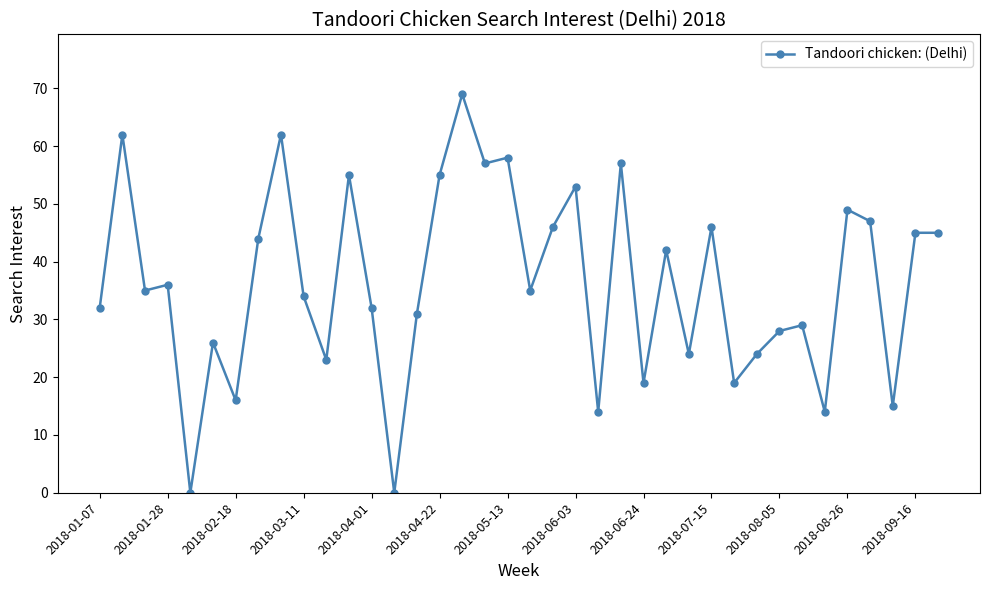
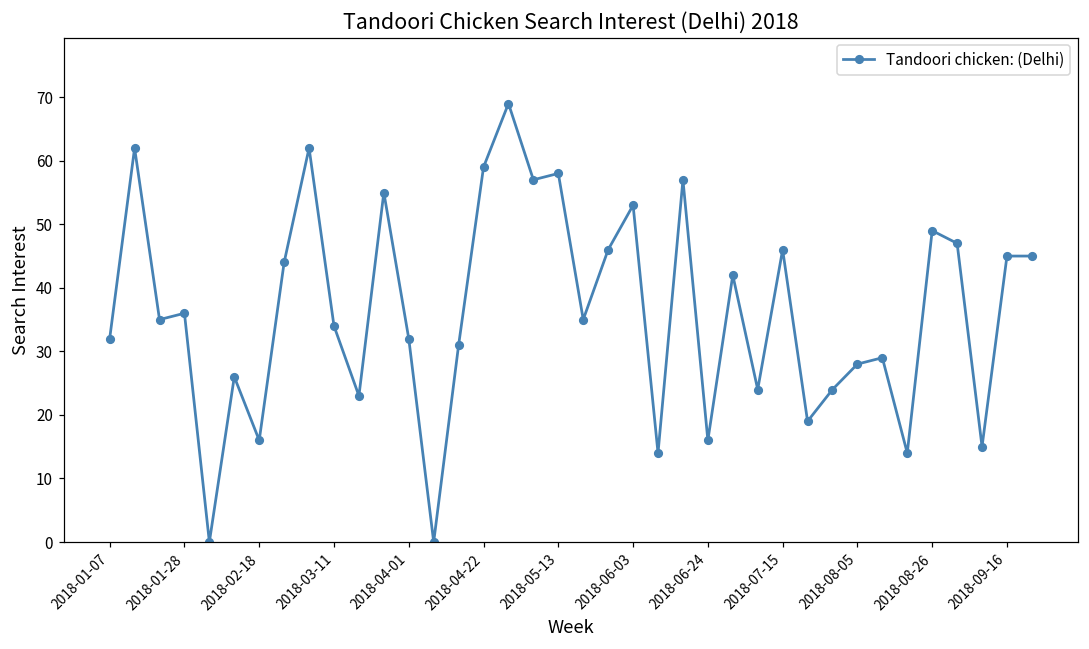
  {
    "2018-01-07": 32,
    "2018-01-28": 36,
    "2018-02-18": 16,
    "2018-03-11": 34,
    "2018-04-01": 32,
-   "2018-04-22": 55,
+   "2018-04-22": 59,
    "2018-05-13": 58,
    "2018-06-03": 53,
-   "2018-06-24": 19,
+   "2018-06-24": 16,
    "2018-07-15": 46,
    "2018-08-05": 28,
    "2018-08-26": 49,
    "2018-09-16": 45
  }
